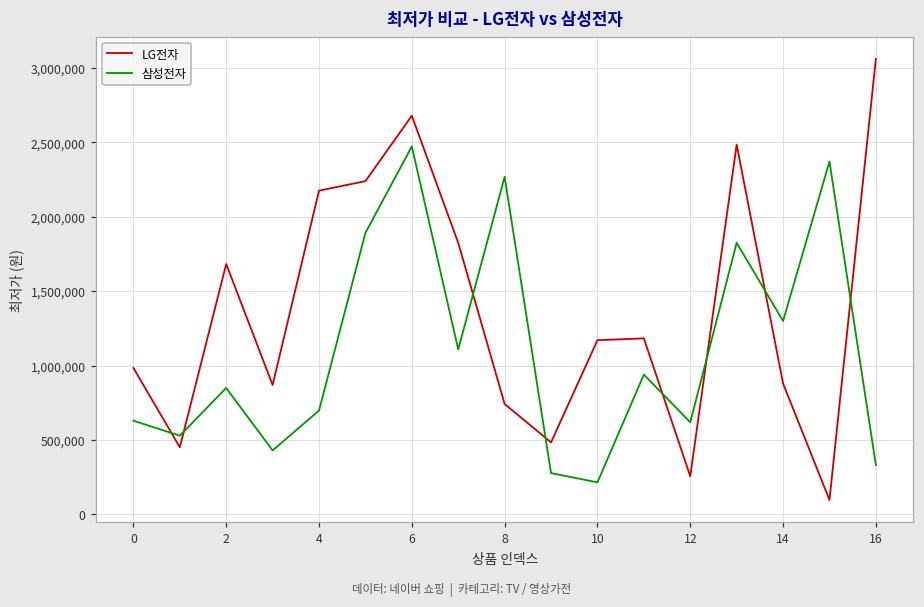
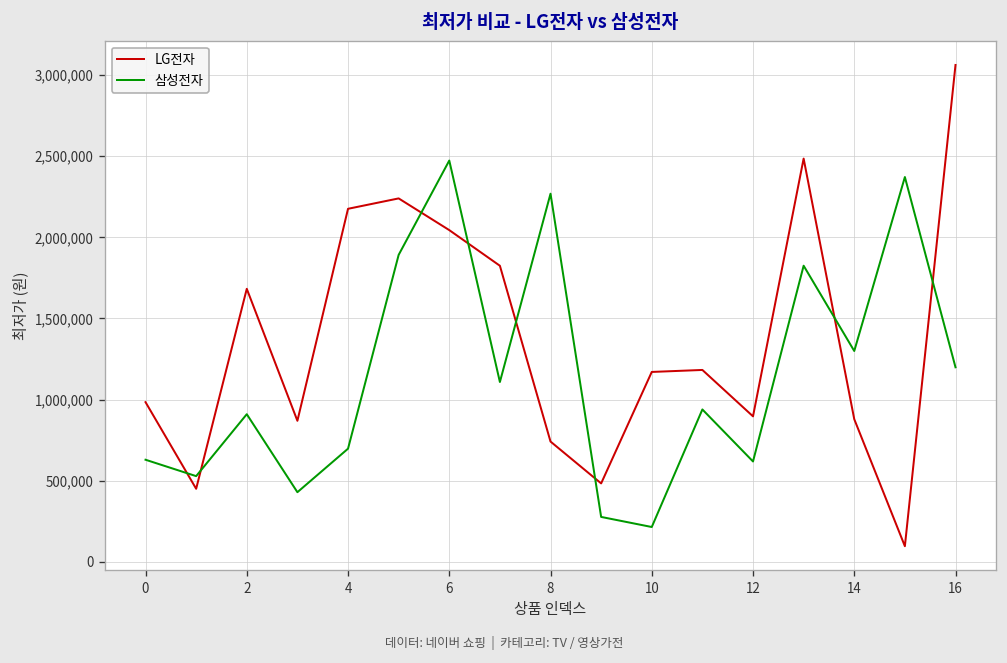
  {
    "LG전자": {
      "0": "980,000",
      "2": "1,680,000",
      "4": "2,180,000",
-     "6": "2,680,000",
+     "6": "2,040,000",
      "8": "740,000",
      "10": "1,170,000",
-     "12": "260,000",
+     "12": "900,000",
      "14": "880,000",
      "16": "3,060,000"
    },
    "삼성전자": {
      "0": "630,000",
-     "2": "850,000",
+     "2": "910,000",
      "4": "700,000",
      "6": "2,470,000",
      "8": "2,270,000",
      "10": "210,000",
      "12": "620,000",
      "14": "1,300,000",
-     "16": "330,000"
+     "16": "1,200,000"
    }
  }
